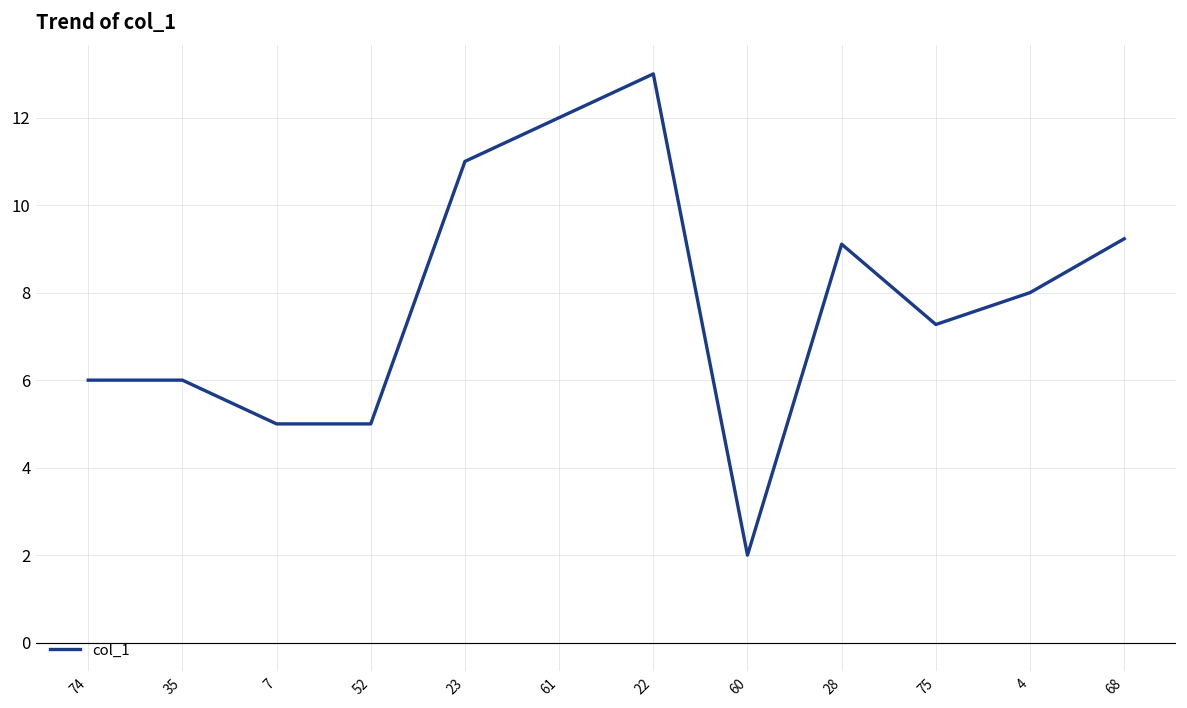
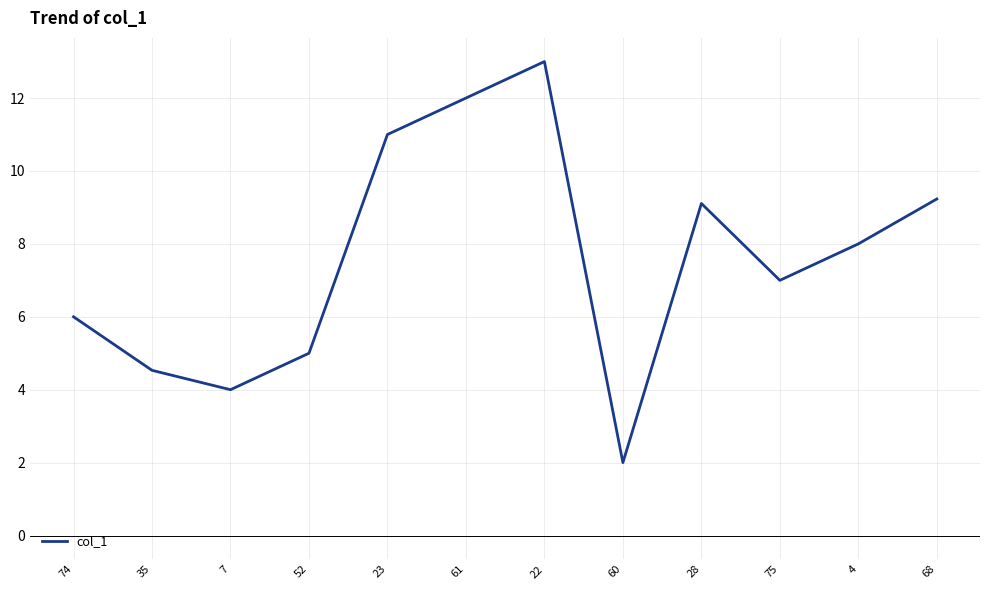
  {
    "74": 6.0,
-   "35": 6.0,
-   "7": 5,
+   "35": 4.5,
+   "7": 4,
    "52": 5.0,
    "23": 11.0,
    "61": 12.0,
    "22": 13.0,
    "60": 2.0,
    "28": 9.1,
-   "75": 7.3,
+   "75": 7.0,
    "4": 8.0,
    "68": 9.2
  }
